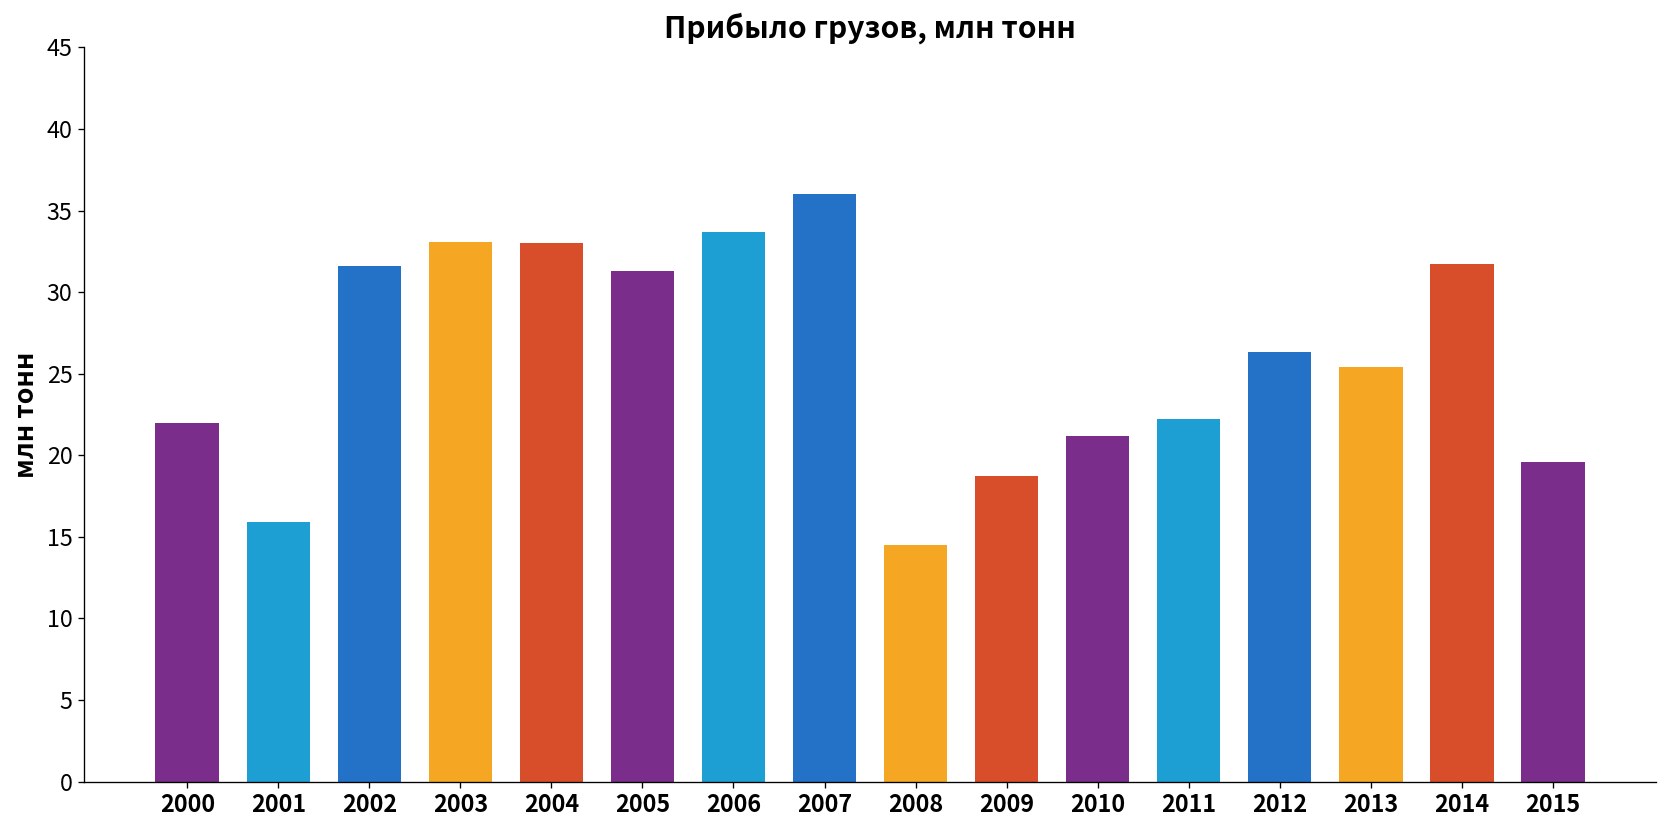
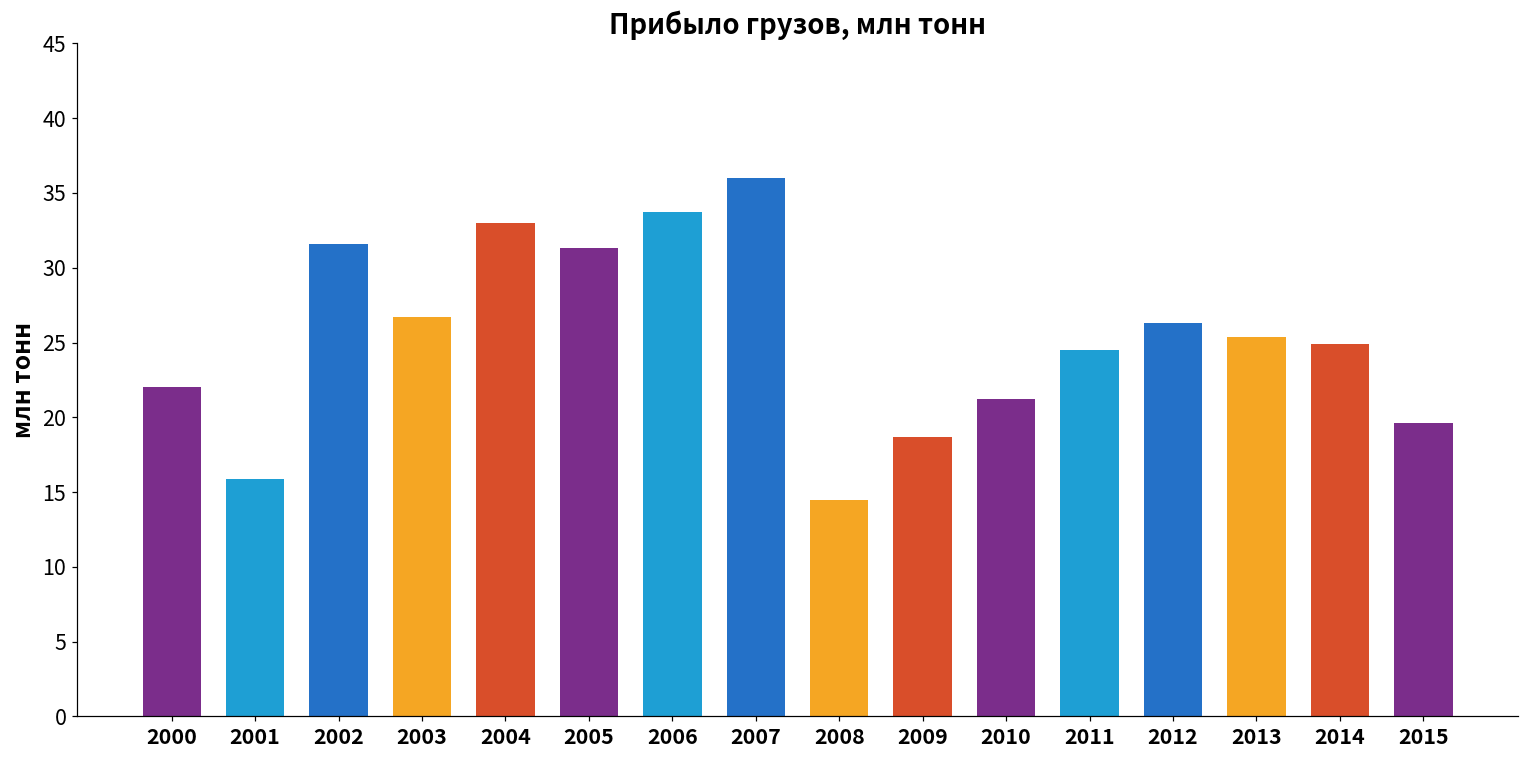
  {
    "2000": 22.0,
    "2001": 15.9,
    "2002": 31.6,
-   "2003": 33.1,
+   "2003": 26.7,
    "2004": 33.0,
    "2005": 31.3,
    "2006": 33.7,
    "2007": 36.0,
    "2008": 14.5,
    "2009": 18.7,
    "2010": 21.2,
-   "2011": 22.2,
+   "2011": 24.5,
    "2012": 26.3,
    "2013": 25.4,
-   "2014": 31.7,
+   "2014": 24.9,
    "2015": 19.6
  }
